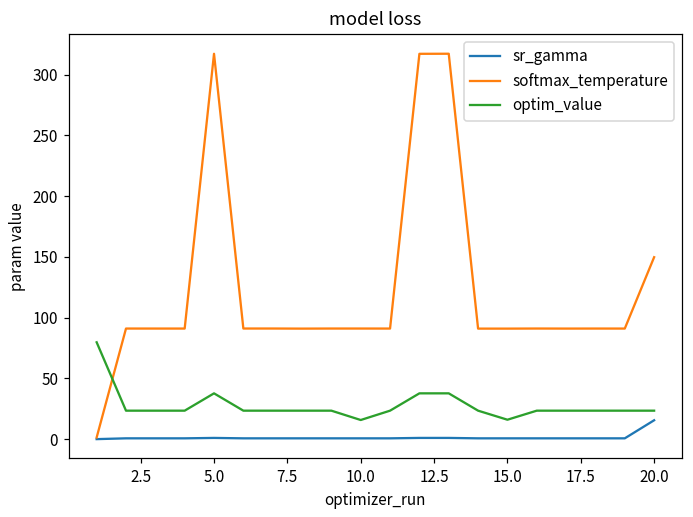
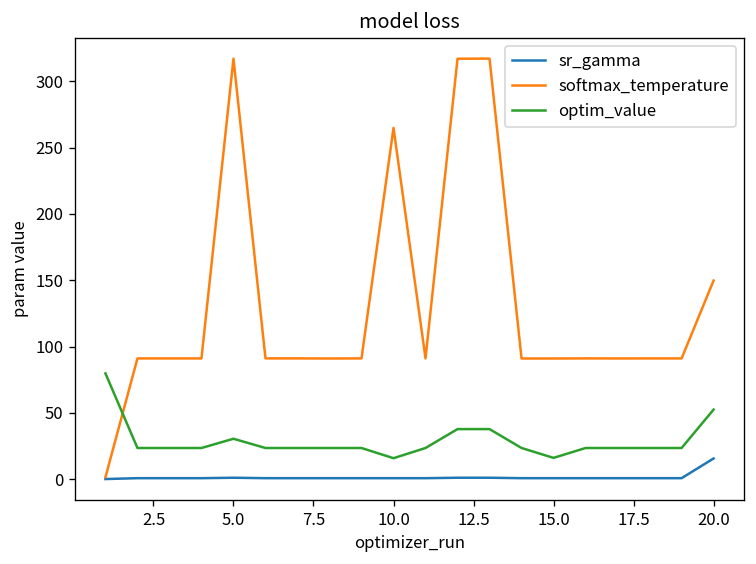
  {
    "sr_gamma": {
      "5.0": 1,
      "10.0": 1,
      "15.0": 1,
      "20.0": 16
    },
    "softmax_temperature": {
      "5.0": 317,
-     "10.0": 91,
+     "10.0": 265,
      "15.0": 91,
      "20.0": 150
    },
    "optim_value": {
-     "5.0": 38,
+     "5.0": 30,
      "10.0": 16,
      "15.0": 16,
-     "20.0": 23
+     "20.0": 52
    }
  }
